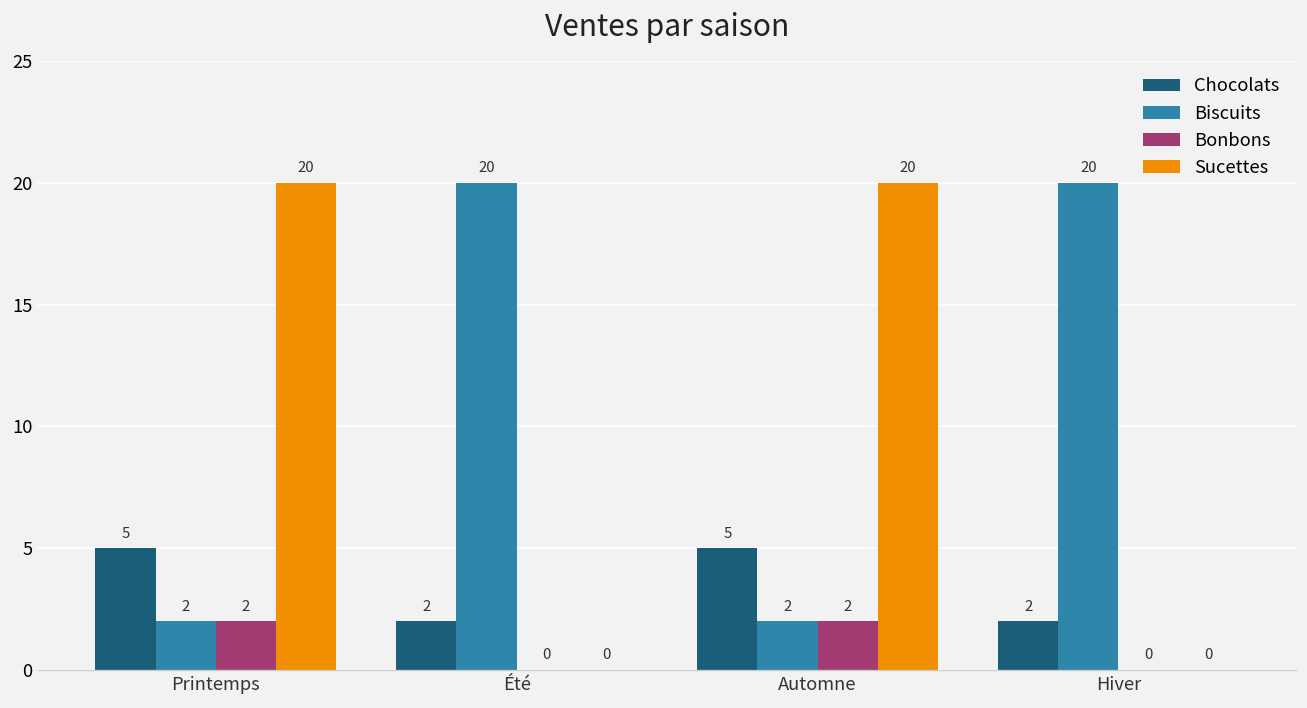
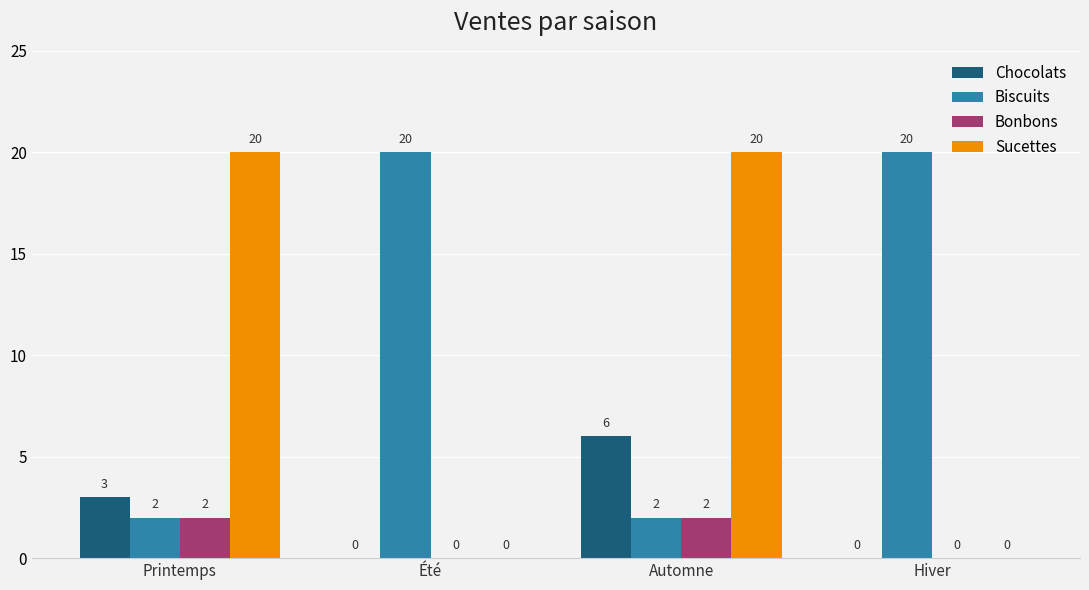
  {
    "Chocolats": {
-     "Printemps": 5,
-     "Été": 2,
-     "Automne": 5,
-     "Hiver": 2
+     "Printemps": 3,
+     "Été": 0,
+     "Automne": 6,
+     "Hiver": 0
    },
    "Biscuits": {
      "Printemps": 2,
      "Été": 20,
      "Automne": 2,
      "Hiver": 20
    },
    "Bonbons": {
      "Printemps": 2,
      "Été": 0,
      "Automne": 2,
      "Hiver": 0
    },
    "Sucettes": {
      "Printemps": 20,
      "Été": 0,
      "Automne": 20,
      "Hiver": 0
    }
  }
